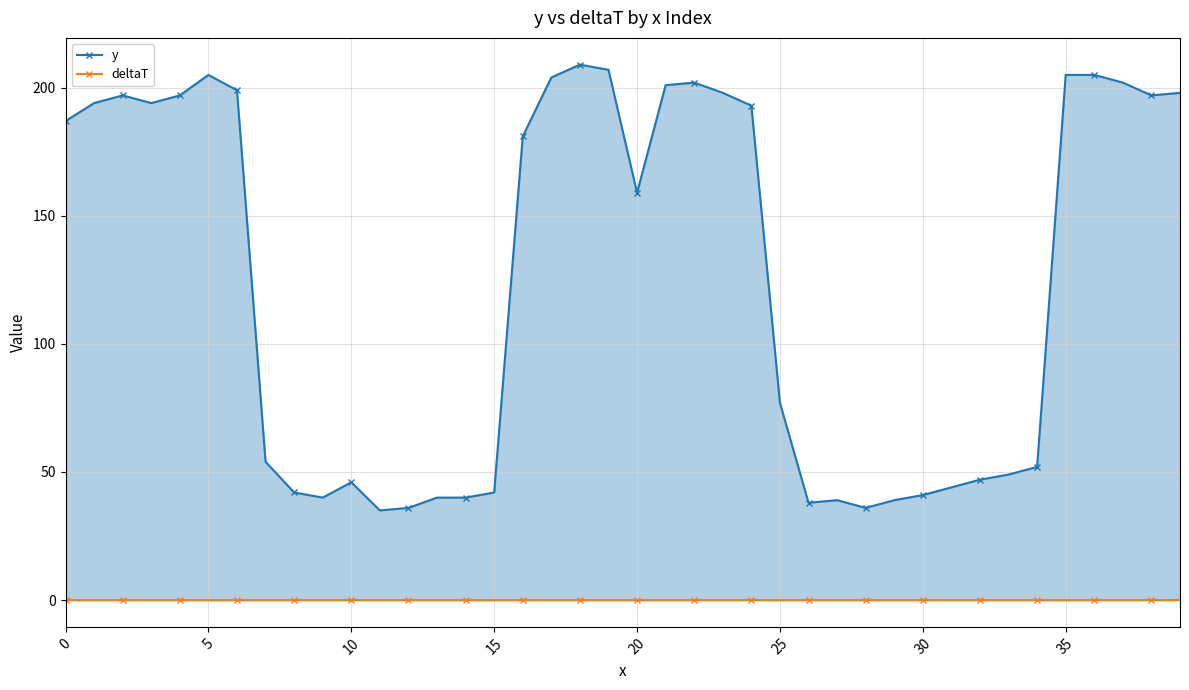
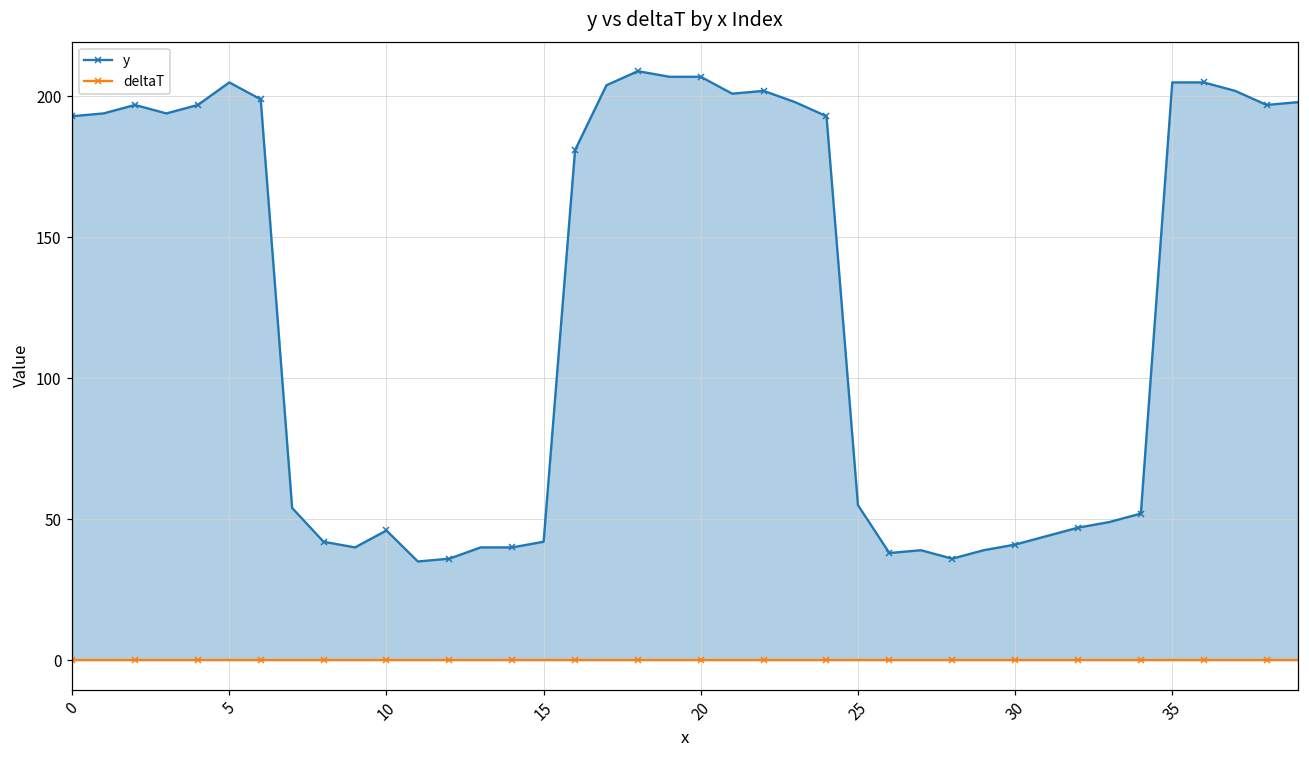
  {
    "y": {
-     "0": 187,
+     "0": 193,
      "5": 205,
      "10": 46,
      "15": 42,
-     "20": 159,
-     "25": 77,
+     "20": 207,
+     "25": 55,
      "30": 41,
      "35": 205
    },
    "deltaT": {
      "0": 0,
      "5": 0,
      "10": 0,
      "15": 0,
      "20": 0,
      "25": 0,
      "30": 0,
      "35": 0
    }
  }
